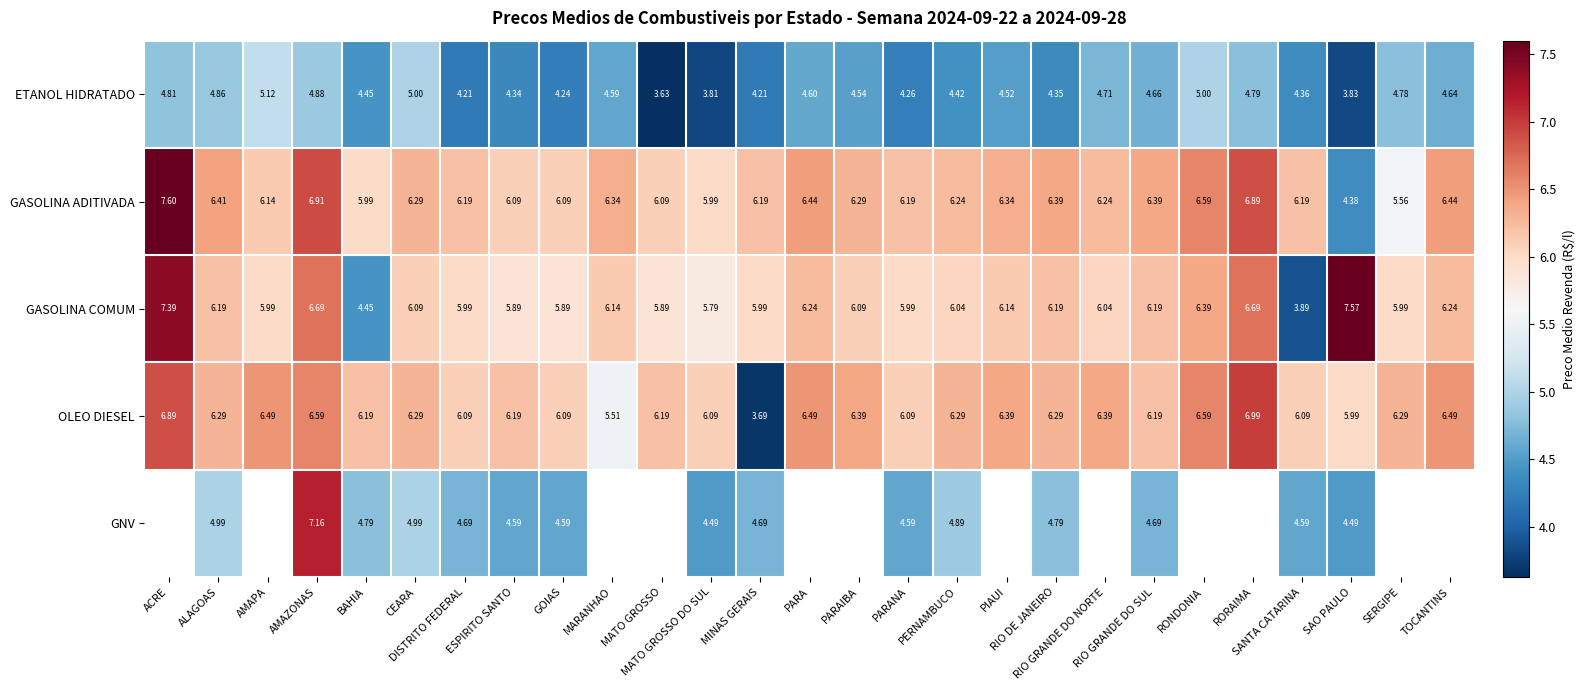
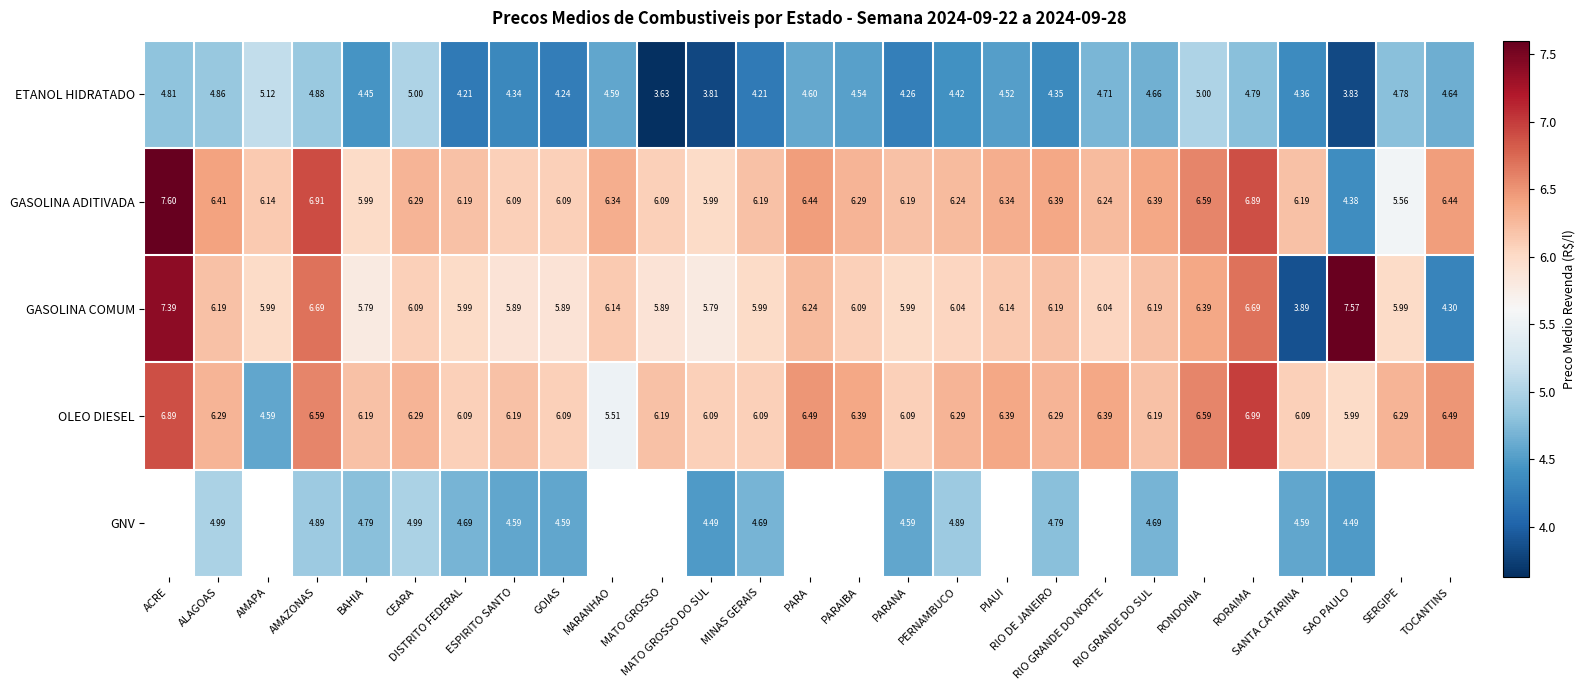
  {
    "ETANOL HIDRATADO": {
      "ACRE": 4.81,
      "ALAGOAS": 4.86,
      "AMAPA": 5.12,
      "AMAZONAS": 4.88,
      "BAHIA": 4.45,
      "CEARA": 5.00,
      "DISTRITO FEDERAL": 4.21,
      "ESPIRITO SANTO": 4.34,
      "GOIAS": 4.24,
      "MARANHAO": 4.59,
      "MATO GROSSO": 3.63,
      "MATO GROSSO DO SUL": 3.81,
      "MINAS GERAIS": 4.21,
      "PARA": 4.60,
      "PARAIBA": 4.54,
      "PARANA": 4.26,
      "PERNAMBUCO": 4.42,
      "PIAUI": 4.52,
      "RIO DE JANEIRO": 4.35,
      "RIO GRANDE DO NORTE": 4.71,
      "RIO GRANDE DO SUL": 4.66,
      "RONDONIA": 5.00,
      "RORAIMA": 4.79,
      "SANTA CATARINA": 4.36,
      "SAO PAULO": 3.83,
      "SERGIPE": 4.78,
      "TOCANTINS": 4.64
    },
    "GASOLINA ADITIVADA": {
      "ACRE": 7.60,
      "ALAGOAS": 6.41,
      "AMAPA": 6.14,
      "AMAZONAS": 6.91,
      "BAHIA": 5.99,
      "CEARA": 6.29,
      "DISTRITO FEDERAL": 6.19,
      "ESPIRITO SANTO": 6.09,
      "GOIAS": 6.09,
      "MARANHAO": 6.34,
      "MATO GROSSO": 6.09,
      "MATO GROSSO DO SUL": 5.99,
      "MINAS GERAIS": 6.19,
      "PARA": 6.44,
      "PARAIBA": 6.29,
      "PARANA": 6.19,
      "PERNAMBUCO": 6.24,
      "PIAUI": 6.34,
      "RIO DE JANEIRO": 6.39,
      "RIO GRANDE DO NORTE": 6.24,
      "RIO GRANDE DO SUL": 6.39,
      "RONDONIA": 6.59,
      "RORAIMA": 6.89,
      "SANTA CATARINA": 6.19,
      "SAO PAULO": 4.38,
      "SERGIPE": 5.56,
      "TOCANTINS": 6.44
    },
    "GASOLINA COMUM": {
      "ACRE": 7.39,
      "ALAGOAS": 6.19,
      "AMAPA": 5.99,
      "AMAZONAS": 6.69,
-     "BAHIA": 4.45,
+     "BAHIA": 5.79,
      "CEARA": 6.09,
      "DISTRITO FEDERAL": 5.99,
      "ESPIRITO SANTO": 5.89,
      "GOIAS": 5.89,
      "MARANHAO": 6.14,
      "MATO GROSSO": 5.89,
      "MATO GROSSO DO SUL": 5.79,
      "MINAS GERAIS": 5.99,
      "PARA": 6.24,
      "PARAIBA": 6.09,
      "PARANA": 5.99,
      "PERNAMBUCO": 6.04,
      "PIAUI": 6.14,
      "RIO DE JANEIRO": 6.19,
      "RIO GRANDE DO NORTE": 6.04,
      "RIO GRANDE DO SUL": 6.19,
      "RONDONIA": 6.39,
      "RORAIMA": 6.69,
      "SANTA CATARINA": 3.89,
      "SAO PAULO": 7.57,
      "SERGIPE": 5.99,
-     "TOCANTINS": 6.24
+     "TOCANTINS": 4.30
    },
    "OLEO DIESEL": {
      "ACRE": 6.89,
      "ALAGOAS": 6.29,
-     "AMAPA": 6.49,
+     "AMAPA": 4.59,
      "AMAZONAS": 6.59,
      "BAHIA": 6.19,
      "CEARA": 6.29,
      "DISTRITO FEDERAL": 6.09,
      "ESPIRITO SANTO": 6.19,
      "GOIAS": 6.09,
      "MARANHAO": 5.51,
      "MATO GROSSO": 6.19,
      "MATO GROSSO DO SUL": 6.09,
-     "MINAS GERAIS": 3.69,
+     "MINAS GERAIS": 6.09,
      "PARA": 6.49,
      "PARAIBA": 6.39,
      "PARANA": 6.09,
      "PERNAMBUCO": 6.29,
      "PIAUI": 6.39,
      "RIO DE JANEIRO": 6.29,
      "RIO GRANDE DO NORTE": 6.39,
      "RIO GRANDE DO SUL": 6.19,
      "RONDONIA": 6.59,
      "RORAIMA": 6.99,
      "SANTA CATARINA": 6.09,
      "SAO PAULO": 5.99,
      "SERGIPE": 6.29,
      "TOCANTINS": 6.49
    },
    "GNV": {
      "ALAGOAS": 4.99,
-     "AMAZONAS": 7.16,
+     "AMAZONAS": 4.89,
      "BAHIA": 4.79,
      "CEARA": 4.99,
      "DISTRITO FEDERAL": 4.69,
      "ESPIRITO SANTO": 4.59,
      "GOIAS": 4.59,
      "MATO GROSSO DO SUL": 4.49,
      "MINAS GERAIS": 4.69,
      "PARANA": 4.59,
      "PERNAMBUCO": 4.89,
      "RIO DE JANEIRO": 4.79,
      "RIO GRANDE DO SUL": 4.69,
      "SANTA CATARINA": 4.59,
      "SAO PAULO": 4.49
    }
  }
